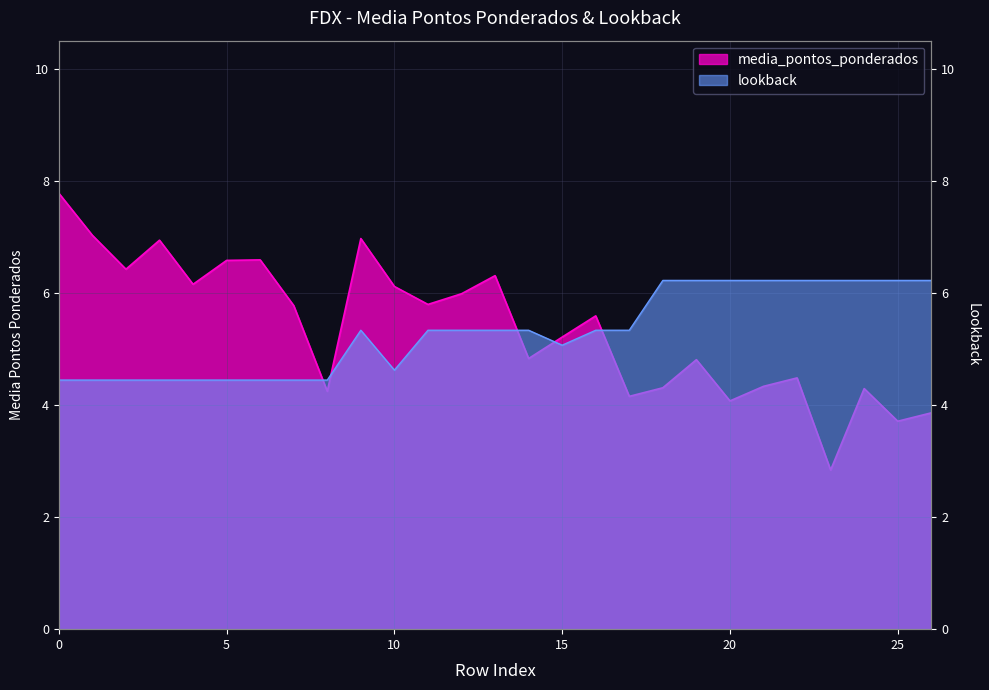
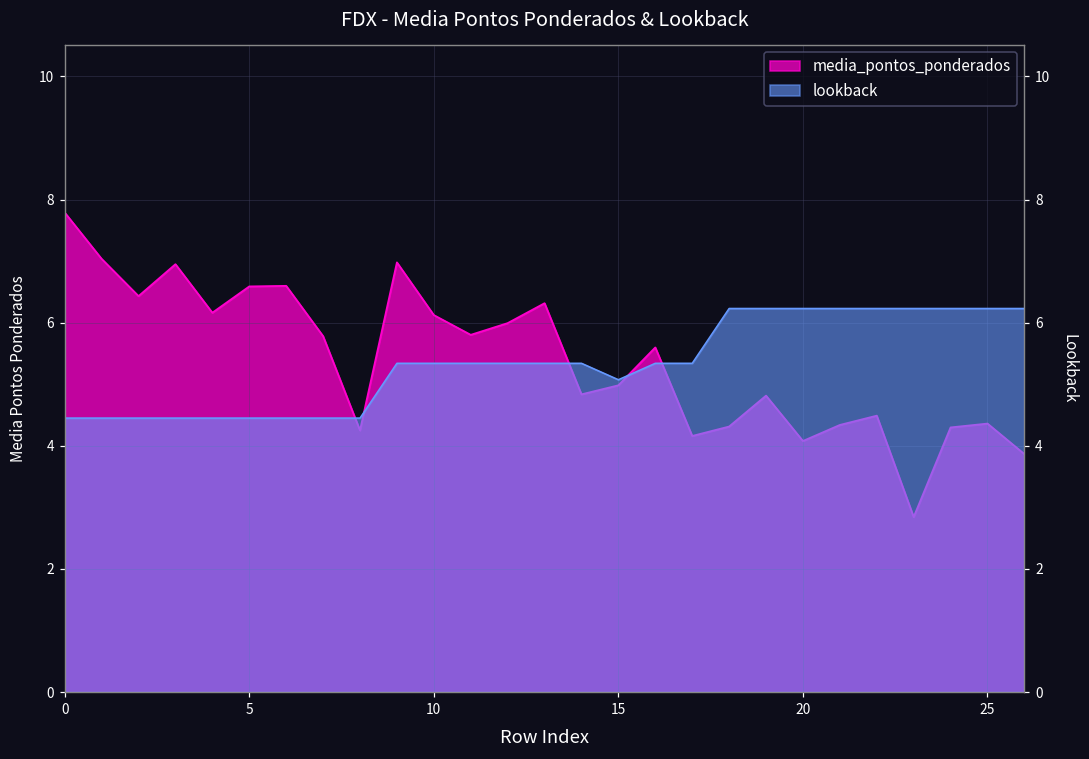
  {
    "media_pontos_ponderados": {
      "0": 7.8,
      "5": 6.6,
      "10": 6.1,
-     "15": 5.2,
+     "15": 5.0,
      "20": 4.1,
-     "25": 3.7
+     "25": 4.4
    },
    "lookback": {
      "0": 4.5,
      "5": 4.5,
-     "10": 4.6,
+     "10": 5.3,
      "15": 5.1,
      "20": 6.2,
      "25": 6.2
    }
  }
